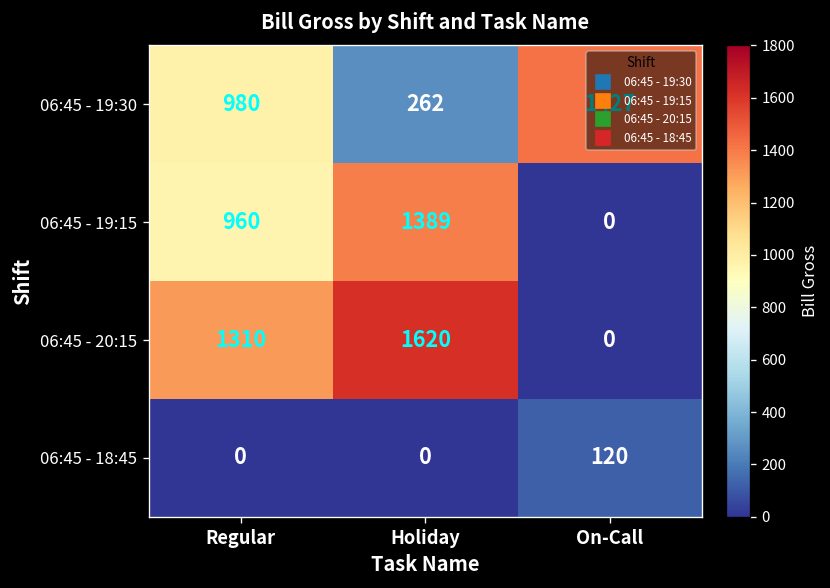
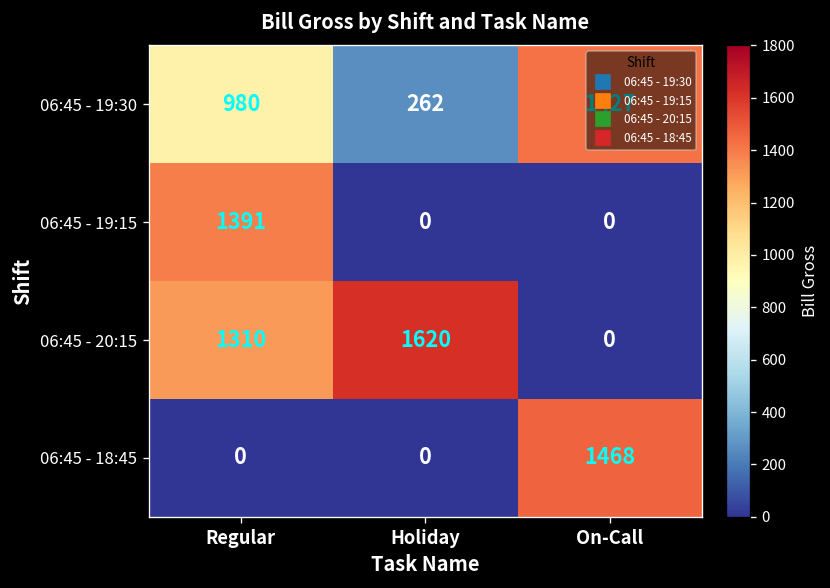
  {
    "06:45 - 19:30": {
      "Regular": 980,
      "Holiday": 262
    },
    "06:45 - 19:15": {
-     "Regular": 960,
-     "Holiday": 1389,
+     "Regular": 1391,
+     "Holiday": 0,
      "On-Call": 0
    },
    "06:45 - 20:15": {
      "Regular": 1310,
      "Holiday": 1620,
      "On-Call": 0
    },
    "06:45 - 18:45": {
      "Regular": 0,
      "Holiday": 0,
-     "On-Call": 120
+     "On-Call": 1468
    }
  }
